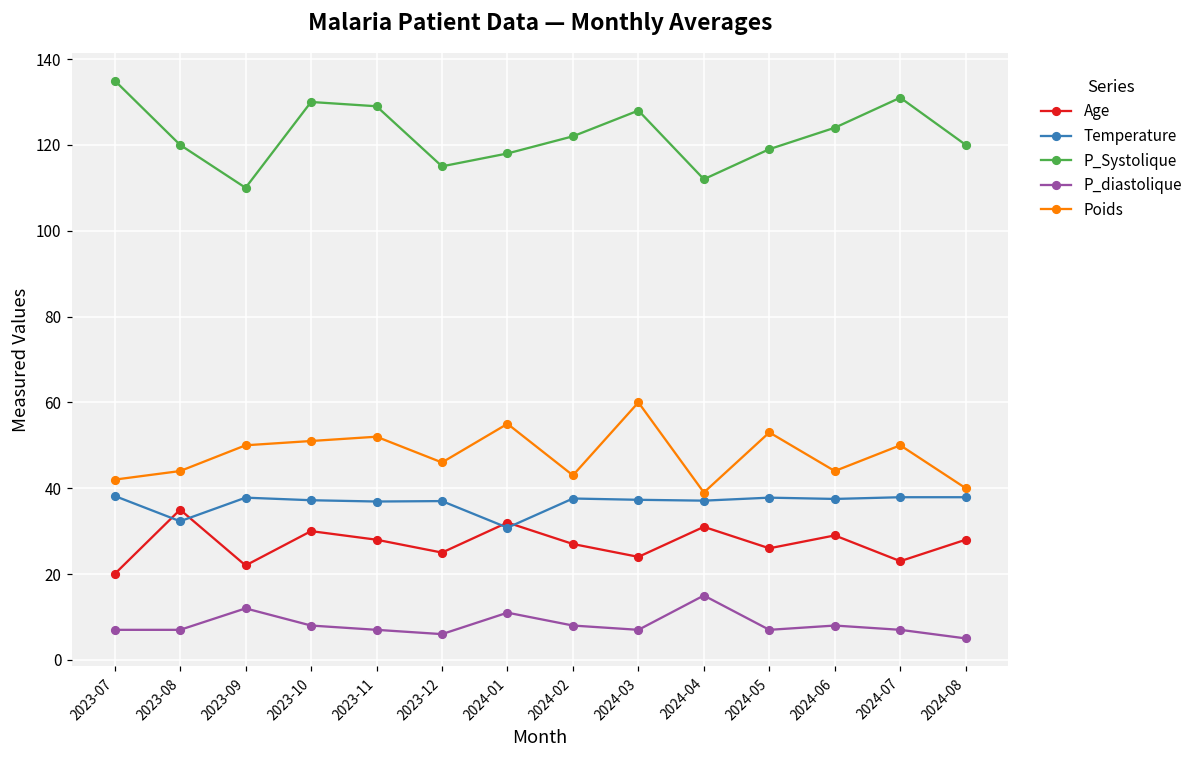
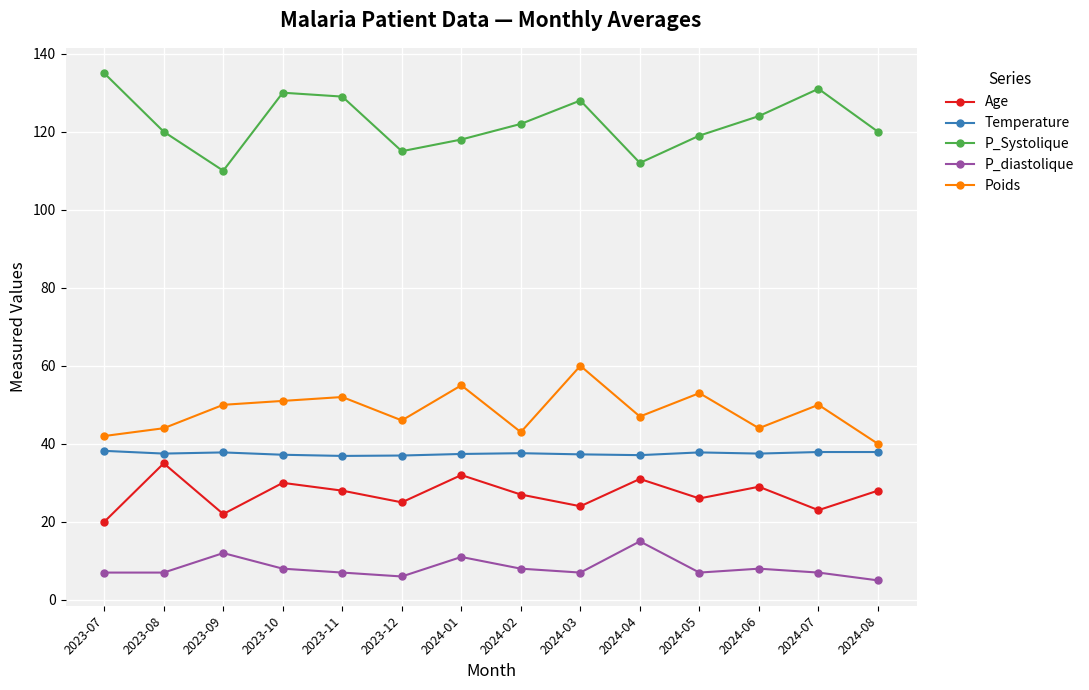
  {
    "Age": {
      "2023-07": 20,
      "2023-08": 35,
      "2023-09": 22,
      "2023-10": 30,
      "2023-11": 28,
      "2023-12": 25,
      "2024-01": 32,
      "2024-02": 27,
      "2024-03": 24,
      "2024-04": 31,
      "2024-05": 26,
      "2024-06": 29,
      "2024-07": 23,
      "2024-08": 28
    },
    "Temperature": {
      "2023-07": 38,
-     "2023-08": 32,
+     "2023-08": 38,
      "2023-09": 38,
      "2023-10": 37,
      "2023-11": 37,
      "2023-12": 37,
-     "2024-01": 31,
+     "2024-01": 37,
      "2024-02": 38,
      "2024-03": 37,
      "2024-04": 37,
      "2024-05": 38,
      "2024-06": 38,
      "2024-07": 38,
      "2024-08": 38
    },
    "P_Systolique": {
      "2023-07": 135,
      "2023-08": 120,
      "2023-09": 110,
      "2023-10": 130,
      "2023-11": 129,
      "2023-12": 115,
      "2024-01": 118,
      "2024-02": 122,
      "2024-03": 128,
      "2024-04": 112,
      "2024-05": 119,
      "2024-06": 124,
      "2024-07": 131,
      "2024-08": 120
    },
    "P_diastolique": {
      "2023-07": 7,
      "2023-08": 7,
      "2023-09": 12,
      "2023-10": 8,
      "2023-11": 7,
      "2023-12": 6,
      "2024-01": 11,
      "2024-02": 8,
      "2024-03": 7,
      "2024-04": 15,
      "2024-05": 7,
      "2024-06": 8,
      "2024-07": 7,
      "2024-08": 5
    },
    "Poids": {
      "2023-07": 42,
      "2023-08": 44,
      "2023-09": 50,
      "2023-10": 51,
      "2023-11": 52,
      "2023-12": 46,
      "2024-01": 55,
      "2024-02": 43,
      "2024-03": 60,
-     "2024-04": 39,
+     "2024-04": 47,
      "2024-05": 53,
      "2024-06": 44,
      "2024-07": 50,
      "2024-08": 40
    }
  }
